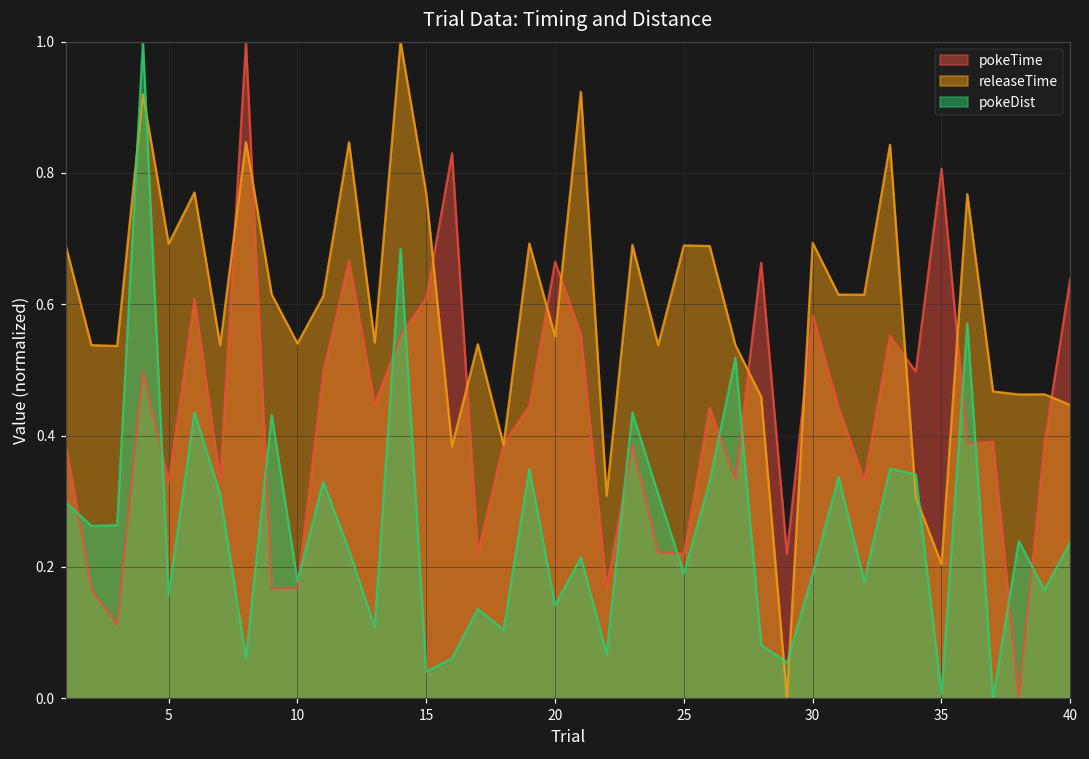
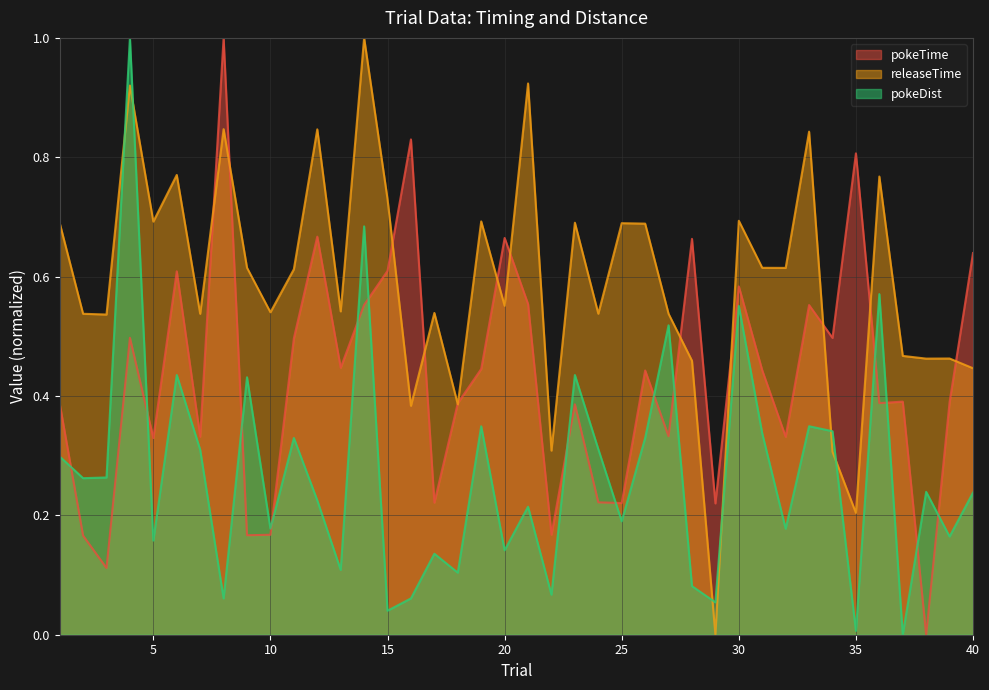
  {
    "pokeTime": {
      "5": 0.33,
      "10": 0.17,
      "15": 0.61,
      "20": 0.66,
      "25": 0.22,
      "30": 0.58,
      "35": 0.81,
      "40": 0.64
    },
    "releaseTime": {
      "5": 0.69,
      "10": 0.54,
-     "15": 0.77,
+     "15": 0.73,
      "20": 0.55,
      "25": 0.69,
      "30": 0.69,
      "35": 0.20,
      "40": 0.45
    },
    "pokeDist": {
      "5": 0.16,
      "10": 0.18,
      "15": 0.04,
      "20": 0.14,
      "25": 0.19,
-     "30": 0.19,
+     "30": 0.55,
      "35": 0.01,
      "40": 0.24
    }
  }
